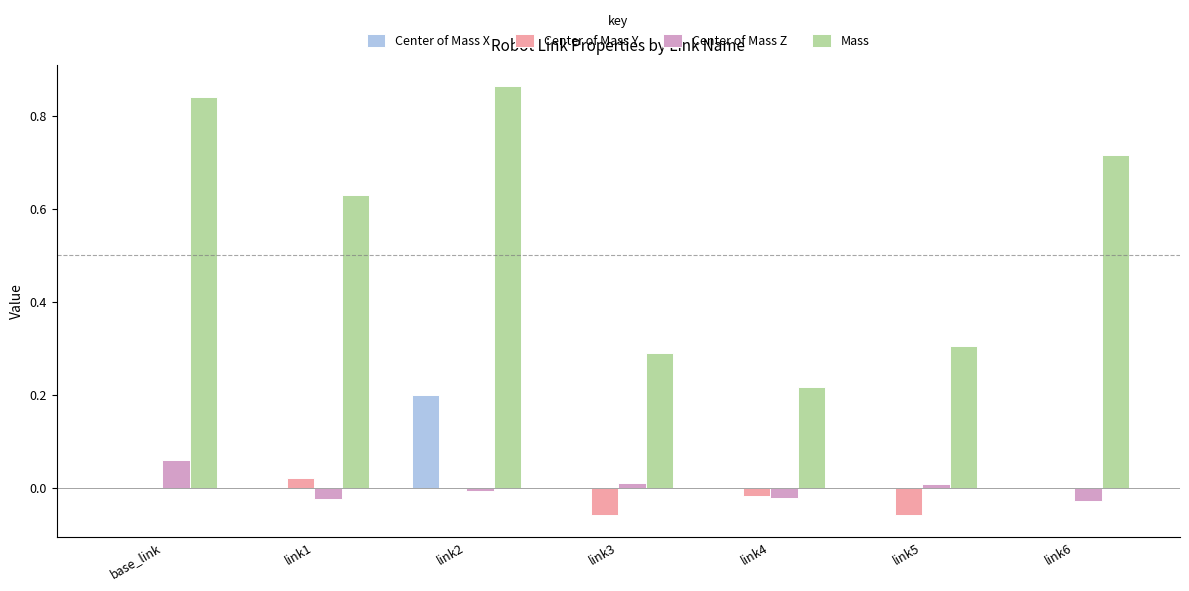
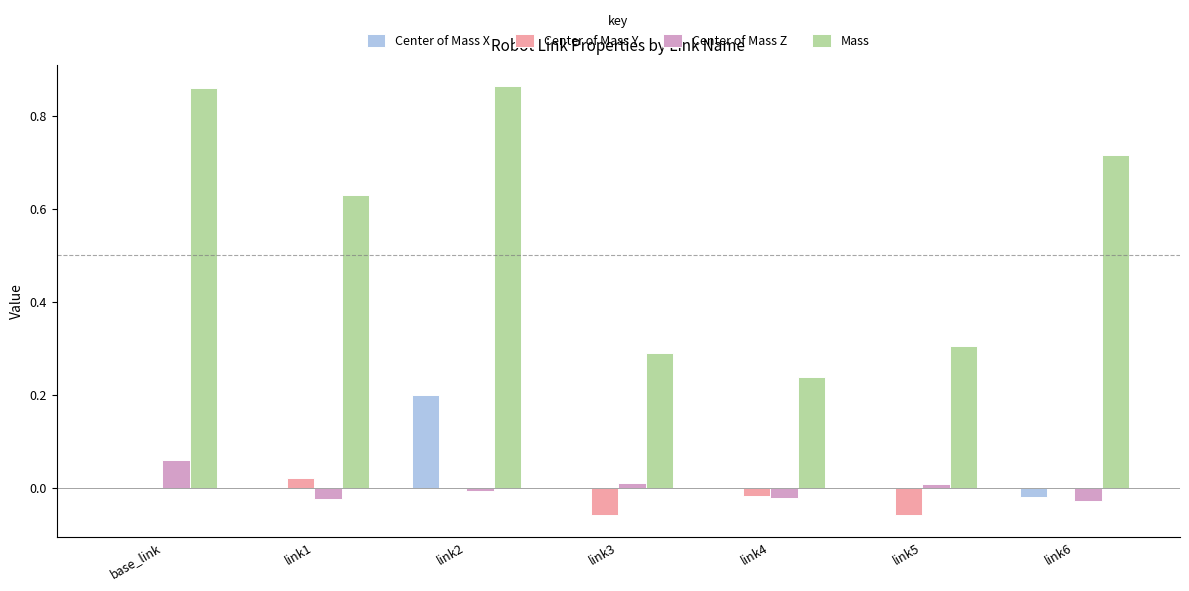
  {
    "Center of Mass X": {
      "link2": 0.20,
-     "link6": 0.00
+     "link6": -0.02
    },
    "Mass": {
-     "base_link": 0.84,
+     "base_link": 0.86,
      "link1": 0.63,
      "link2": 0.86,
      "link3": 0.29,
-     "link4": 0.22,
+     "link4": 0.24,
      "link5": 0.31,
      "link6": 0.72
    }
  }
